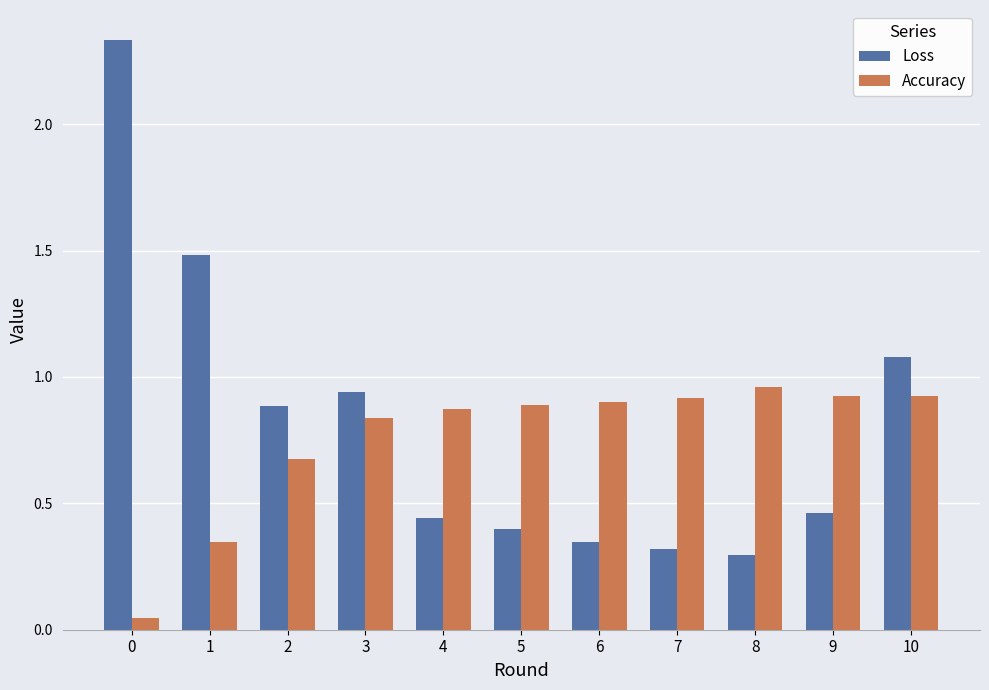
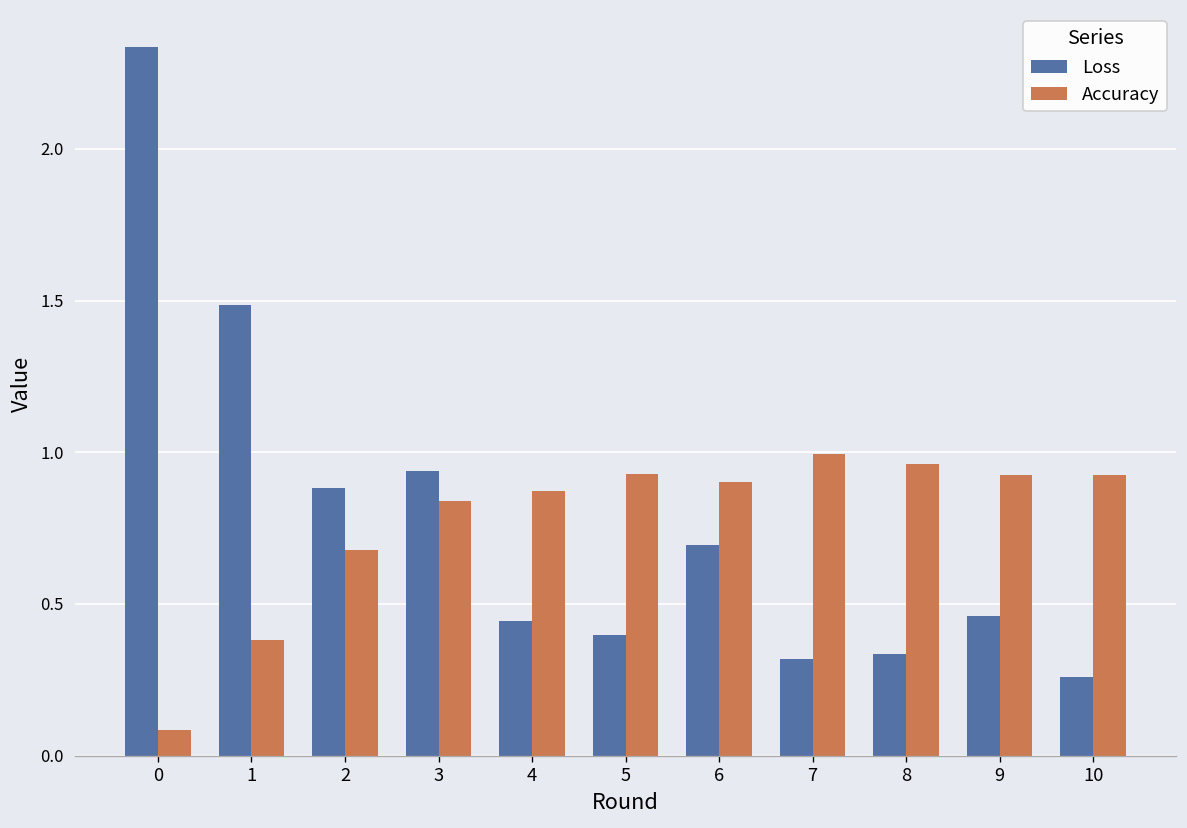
  {
    "Loss": {
      "0": 2.33,
      "1": 1.48,
      "2": 0.88,
      "3": 0.94,
      "4": 0.44,
      "5": 0.40,
-     "6": 0.35,
+     "6": 0.69,
      "7": 0.32,
-     "8": 0.30,
+     "8": 0.34,
      "9": 0.46,
-     "10": 1.08
+     "10": 0.26
    },
    "Accuracy": {
-     "0": 0.05,
-     "1": 0.35,
+     "0": 0.08,
+     "1": 0.38,
      "2": 0.68,
      "3": 0.84,
      "4": 0.87,
-     "5": 0.89,
+     "5": 0.93,
      "6": 0.90,
-     "7": 0.92,
+     "7": 0.99,
      "8": 0.96,
      "9": 0.92,
      "10": 0.92
    }
  }
